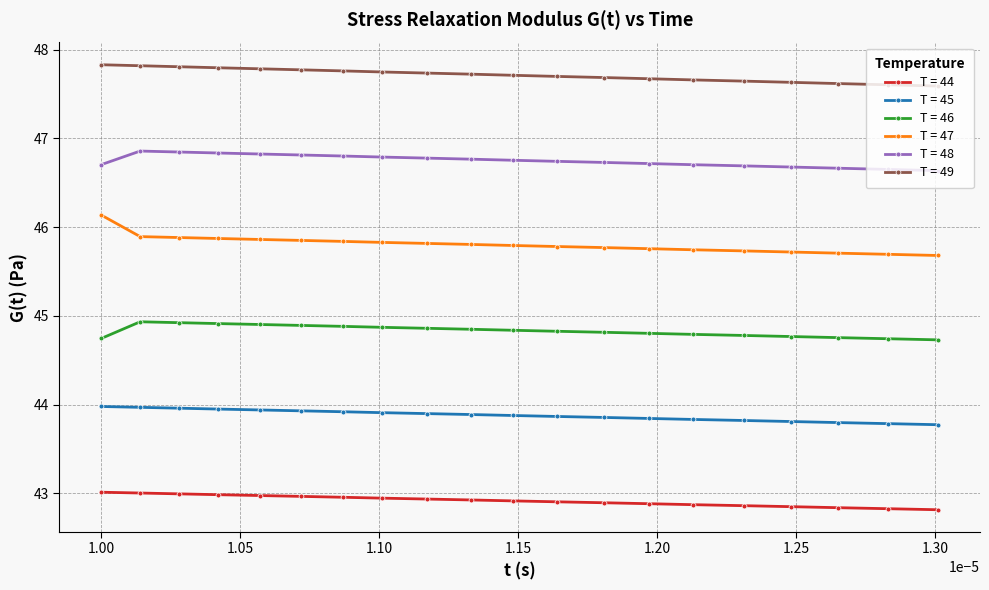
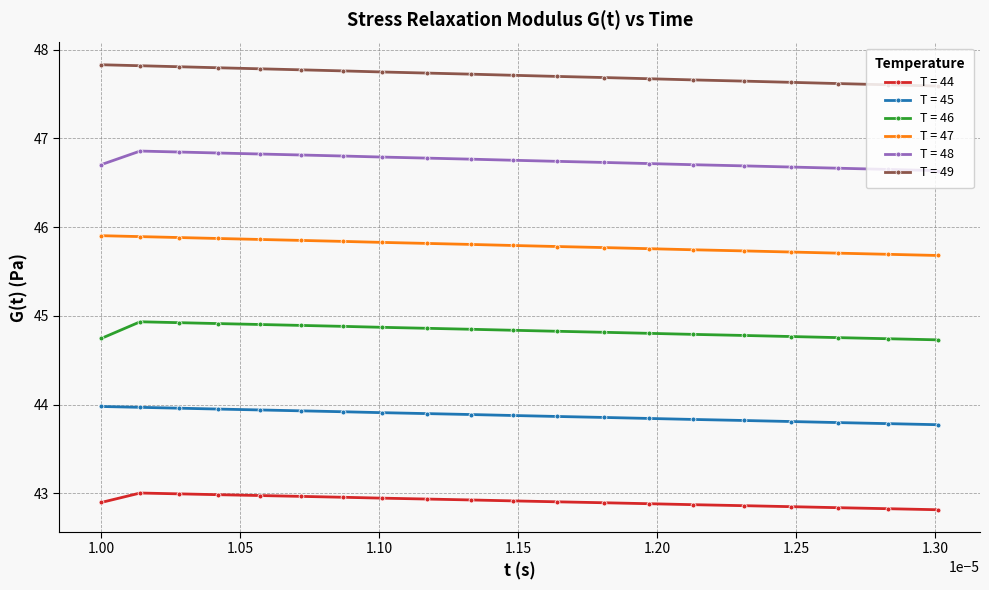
  {
    "T = 44": {
-     "1.00": 43.0
+     "1.00": 42.9
    },
    "T = 45": {
      "1.00": 44.0
    },
    "T = 46": {
      "1.00": 44.7
    },
    "T = 47": {
-     "1.00": 46.1
+     "1.00": 45.9
    },
    "T = 48": {
      "1.00": 46.7
    },
    "T = 49": {
      "1.00": 47.8
    }
  }
